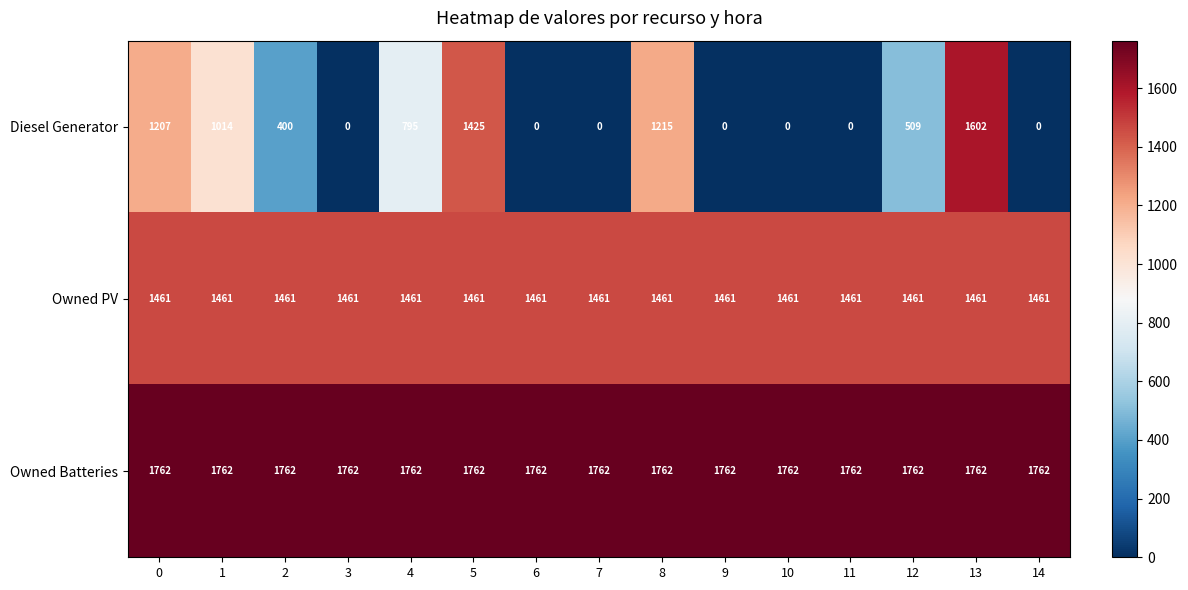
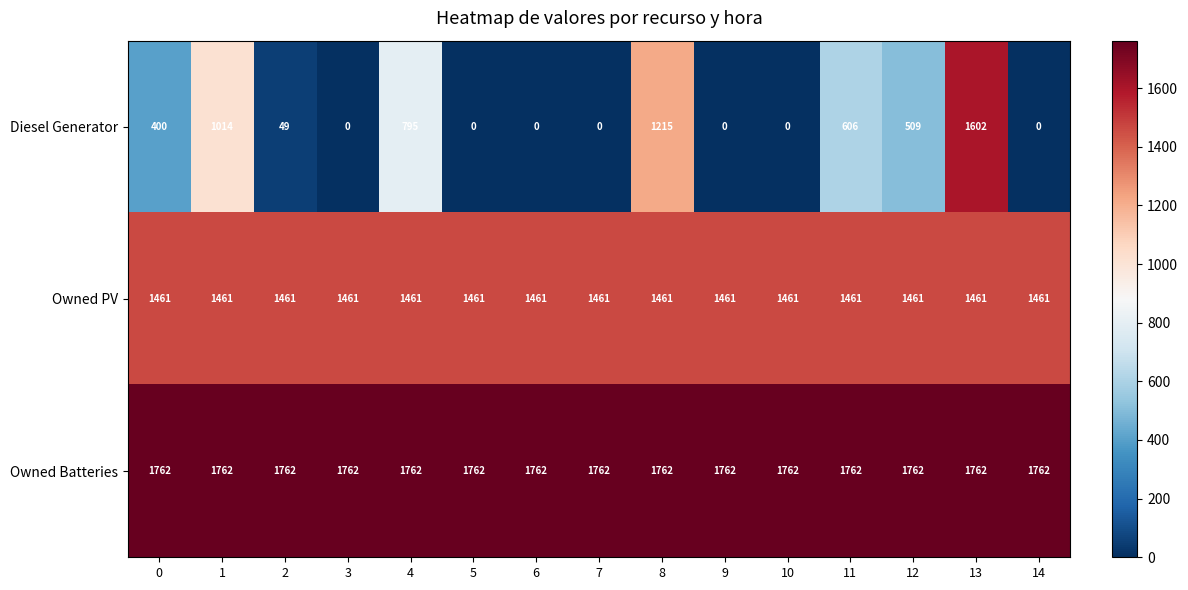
  {
    "Diesel Generator": {
-     "0": 1207,
-     "2": 400,
+     "0": 400,
+     "2": 49,
      "3": 0,
-     "5": 1425,
+     "5": 0,
      "6": 0,
      "7": 0,
      "8": 1215,
      "9": 0,
      "10": 0,
-     "11": 0,
+     "11": 606,
      "12": 509,
      "13": 1602,
      "14": 0
    },
    "Owned PV": {
      "0": 1461,
      "1": 1461,
      "2": 1461,
      "3": 1461,
      "4": 1461,
      "5": 1461,
      "6": 1461,
      "7": 1461,
      "8": 1461,
      "9": 1461,
      "10": 1461,
      "11": 1461,
      "12": 1461,
      "13": 1461,
      "14": 1461
    },
    "Owned Batteries": {
      "0": 1762,
      "1": 1762,
      "2": 1762,
      "3": 1762,
      "4": 1762,
      "5": 1762,
      "6": 1762,
      "7": 1762,
      "8": 1762,
      "9": 1762,
      "10": 1762,
      "11": 1762,
      "12": 1762,
      "13": 1762,
      "14": 1762
    }
  }
